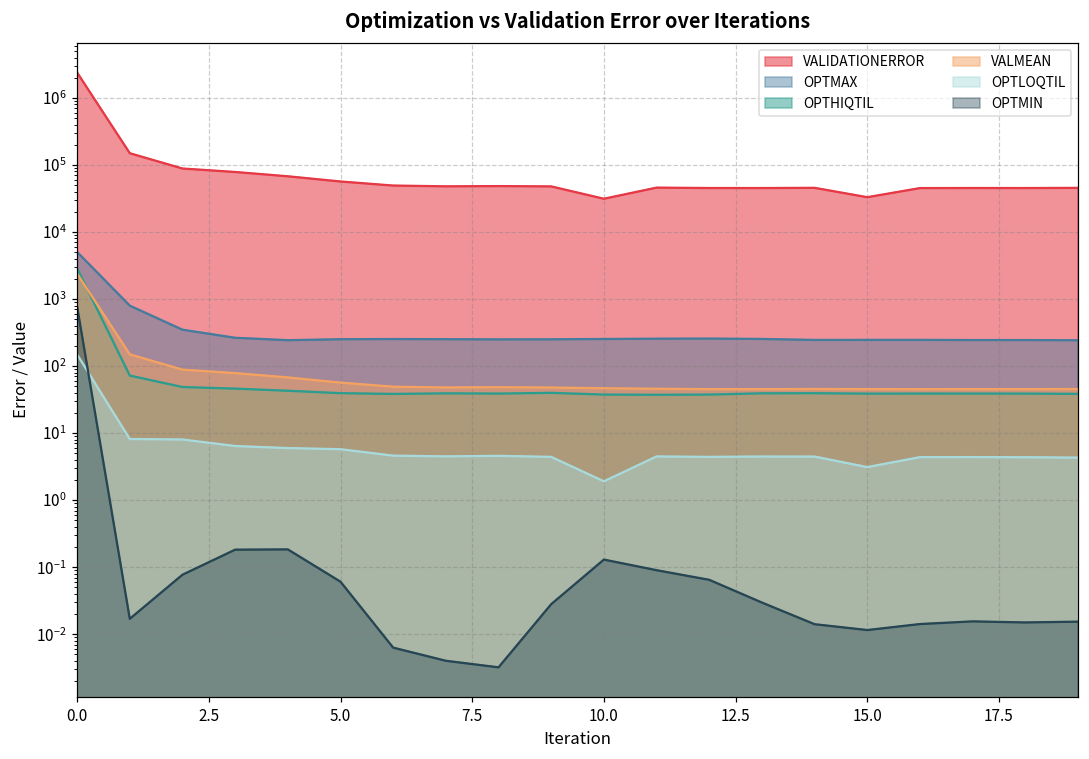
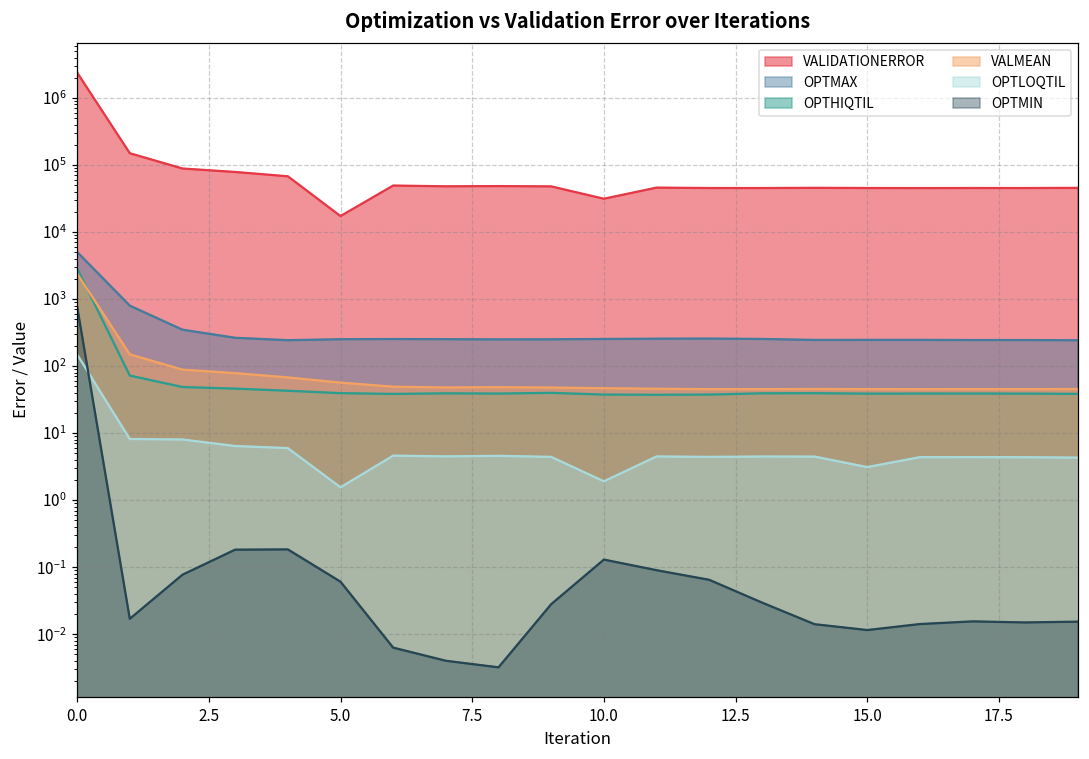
  {
    "VALIDATIONERROR": {
      "0.0": 2400000,
-     "5.0": 60000,
+     "5.0": 17000,
      "10.0": 30000,
-     "15.0": 30000
+     "15.0": 50000
    },
    "VALMEAN": {
      "0.0": 2400,
      "5.0": 60,
      "10.0": 50,
      "15.0": 50
    },
    "OPTLOQTIL": {
      "0.0": 150,
-     "5.0": 6,
+     "5.0": 1.6,
      "10.0": 1.9,
      "15.0": 3
    }
  }
